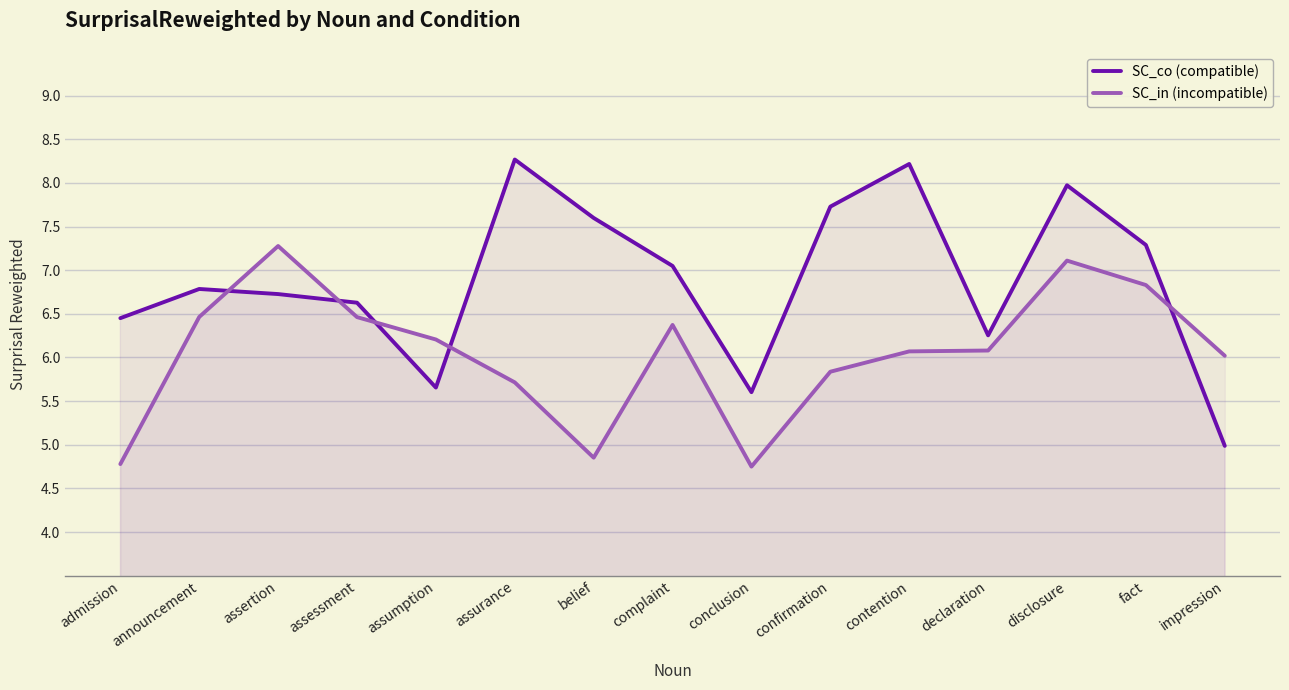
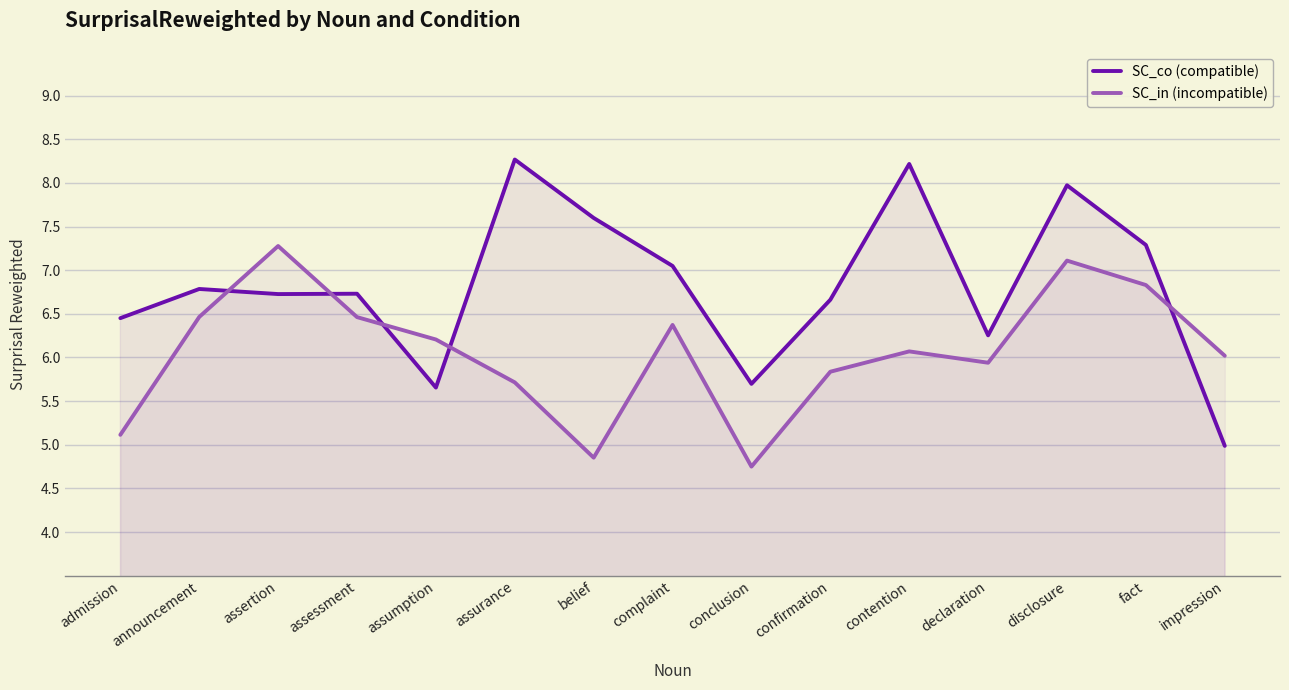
  {
    "SC_co (compatible)": {
      "admission": 6.5,
      "announcement": 6.8,
      "assertion": 6.7,
-     "assessment": 6.6,
+     "assessment": 6.7,
      "assumption": 5.7,
      "assurance": 8.3,
      "belief": 7.6,
      "complaint": 7.0,
-     "conclusion": 5.6,
-     "confirmation": 7.7,
+     "conclusion": 5.7,
+     "confirmation": 6.7,
      "contention": 8.2,
      "declaration": 6.3,
      "disclosure": 8.0,
      "fact": 7.3,
      "impression": 5.0
    },
    "SC_in (incompatible)": {
-     "admission": 4.8,
+     "admission": 5.1,
      "announcement": 6.5,
      "assertion": 7.3,
      "assessment": 6.5,
      "assumption": 6.2,
      "assurance": 5.7,
      "belief": 4.9,
      "complaint": 6.4,
      "conclusion": 4.8,
      "confirmation": 5.8,
      "contention": 6.1,
-     "declaration": 6.1,
+     "declaration": 5.9,
      "disclosure": 7.1,
      "fact": 6.8,
      "impression": 6.0
    }
  }
